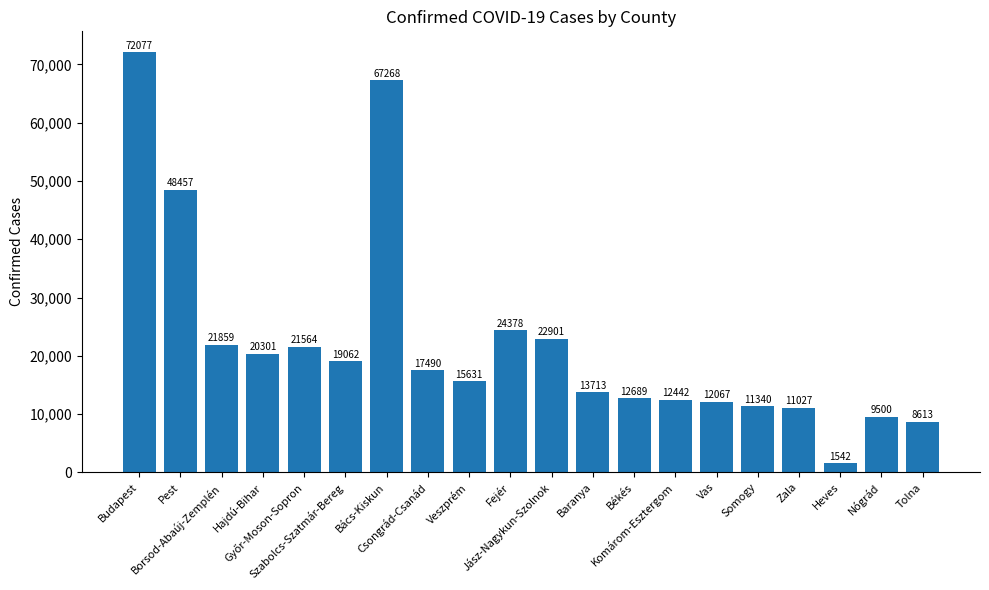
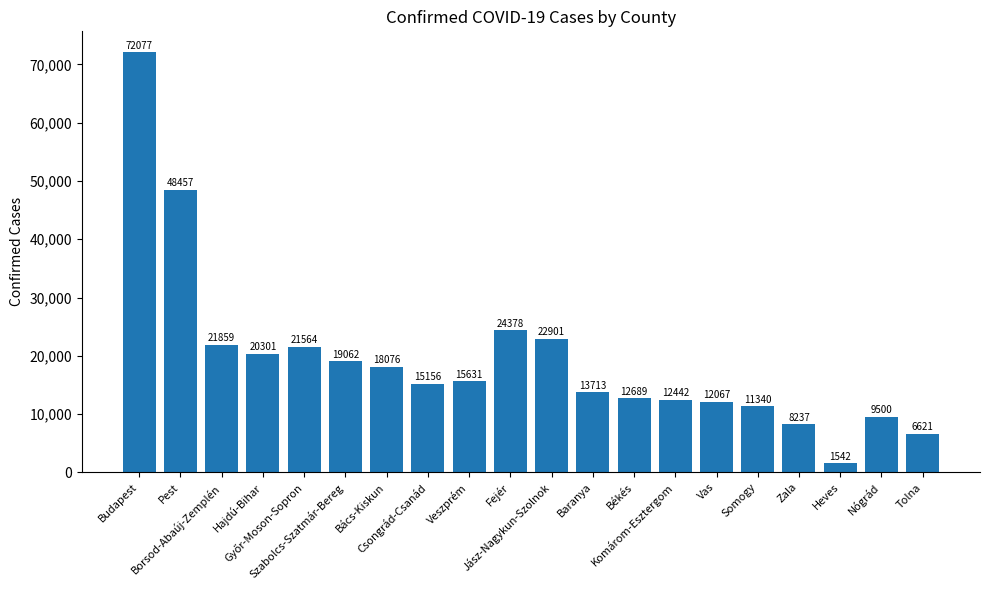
  {
    "Budapest": 72077,
    "Pest": 48457,
    "Borsod-Abaúj-Zemplén": 21859,
    "Hajdú-Bihar": 20301,
    "Győr-Moson-Sopron": 21564,
    "Szabolcs-Szatmár-Bereg": 19062,
-   "Bács-Kiskun": 67268,
-   "Csongrád-Csanád": 17490,
+   "Bács-Kiskun": 18076,
+   "Csongrád-Csanád": 15156,
    "Veszprém": 15631,
    "Fejér": 24378,
    "Jász-Nagykun-Szolnok": 22901,
    "Baranya": 13713,
    "Békés": 12689,
    "Komárom-Esztergom": 12442,
    "Vas": 12067,
    "Somogy": 11340,
-   "Zala": 11027,
+   "Zala": 8237,
    "Heves": 1542,
    "Nógrád": 9500,
-   "Tolna": 8613
+   "Tolna": 6621
  }
